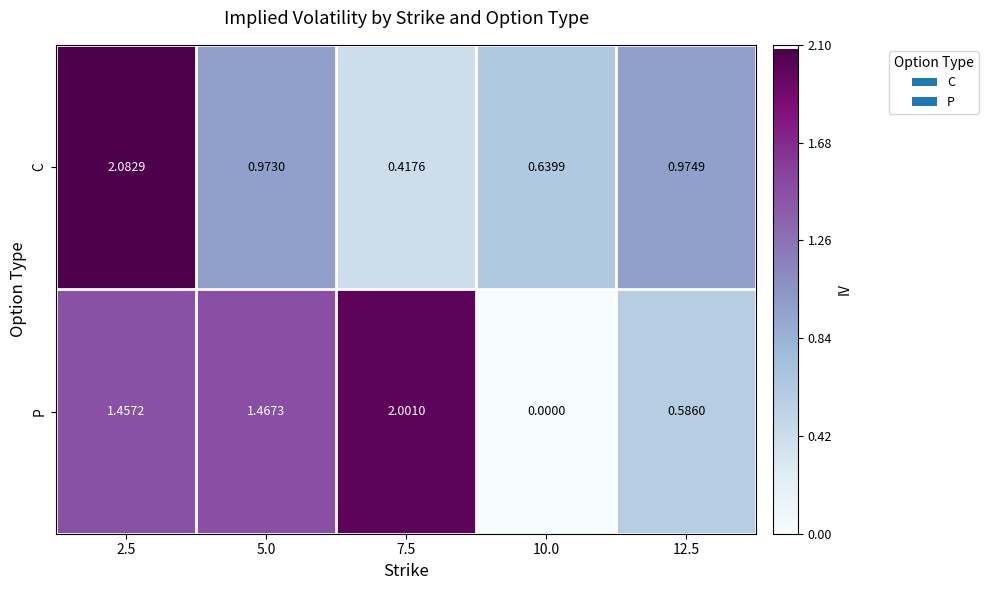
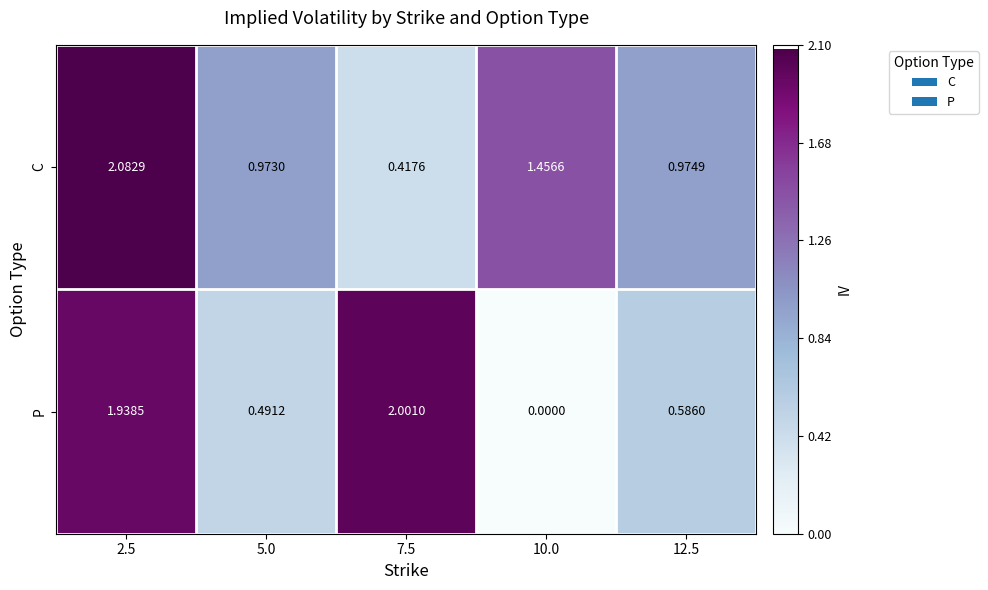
  {
    "C": {
      "2.5": 2.0829,
      "5.0": 0.9730,
      "7.5": 0.4176,
-     "10.0": 0.6399,
+     "10.0": 1.4566,
      "12.5": 0.9749
    },
    "P": {
-     "2.5": 1.4572,
-     "5.0": 1.4673,
+     "2.5": 1.9385,
+     "5.0": 0.4912,
      "7.5": 2.0010,
      "10.0": 0.0000,
      "12.5": 0.5860
    }
  }
